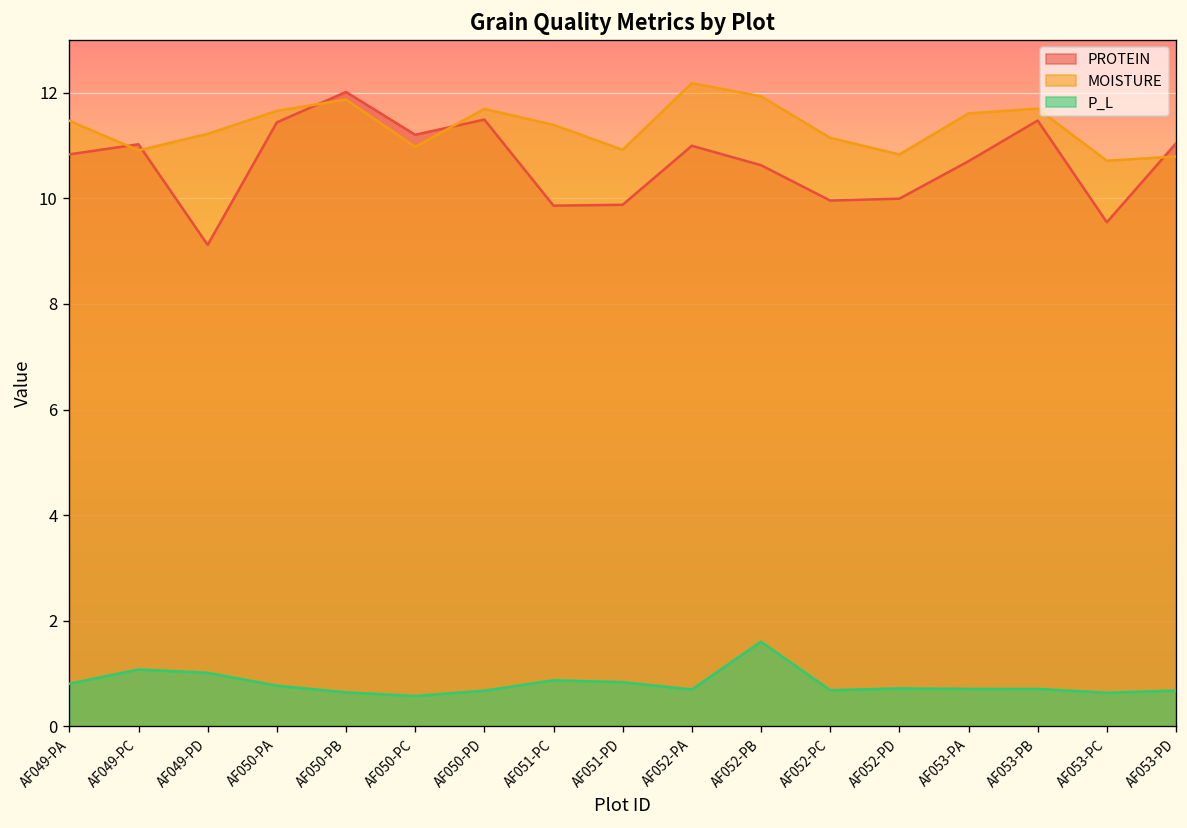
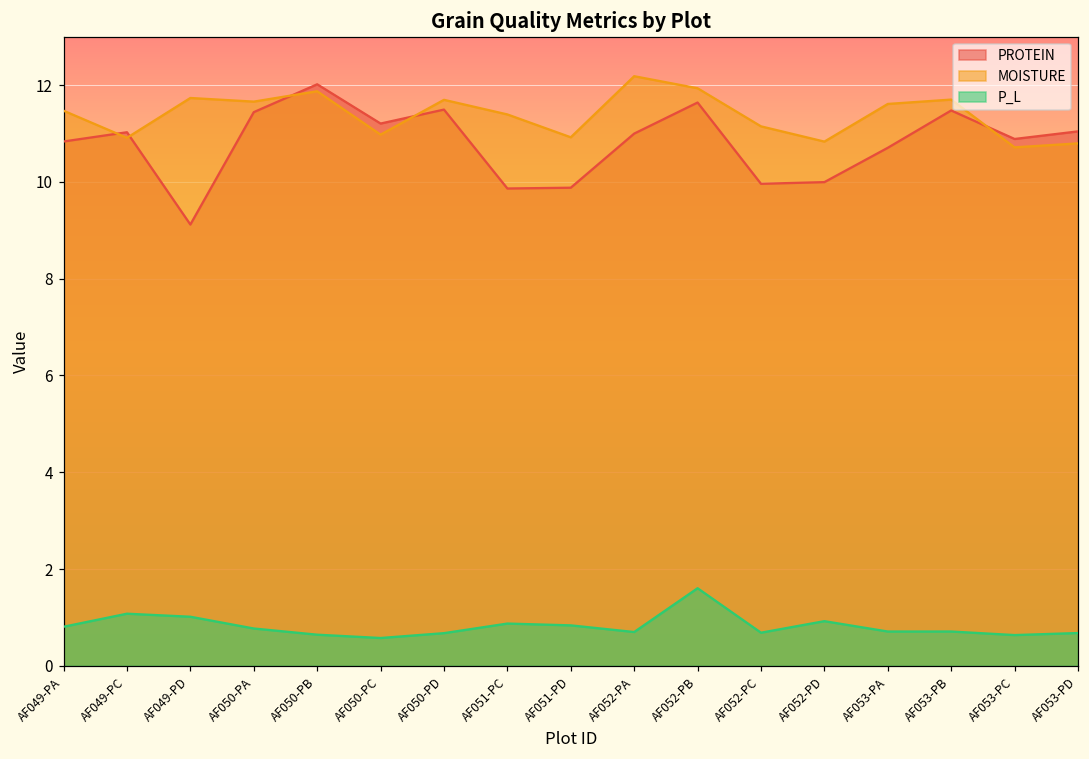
  {
    "PROTEIN": {
      "AF049-PA": 10.8,
      "AF049-PC": 11.0,
      "AF049-PD": 9.1,
      "AF050-PA": 11.4,
      "AF050-PB": 12.0,
      "AF050-PC": 11.2,
      "AF050-PD": 11.5,
      "AF051-PC": 9.9,
      "AF051-PD": 9.9,
      "AF052-PA": 11.0,
-     "AF052-PB": 10.6,
+     "AF052-PB": 11.6,
      "AF052-PC": 10.0,
      "AF052-PD": 10.0,
      "AF053-PA": 10.7,
      "AF053-PB": 11.5,
-     "AF053-PC": 9.5,
+     "AF053-PC": 10.9,
      "AF053-PD": 11.0
    },
    "MOISTURE": {
      "AF049-PA": 11.5,
      "AF049-PC": 10.9,
-     "AF049-PD": 11.2,
+     "AF049-PD": 11.7,
      "AF050-PA": 11.7,
      "AF050-PB": 11.9,
      "AF050-PC": 11.0,
      "AF050-PD": 11.7,
      "AF051-PC": 11.4,
      "AF051-PD": 10.9,
      "AF052-PA": 12.2,
      "AF052-PB": 11.9,
      "AF052-PC": 11.1,
      "AF052-PD": 10.8,
      "AF053-PA": 11.6,
      "AF053-PB": 11.7,
      "AF053-PC": 10.7,
      "AF053-PD": 10.8
    },
    "P_L": {
      "AF049-PA": 0.8,
      "AF049-PC": 1.1,
      "AF049-PD": 1.0,
      "AF050-PA": 0.8,
      "AF050-PB": 0.6,
      "AF050-PC": 0.6,
      "AF050-PD": 0.7,
      "AF051-PC": 0.9,
      "AF051-PD": 0.8,
      "AF052-PA": 0.7,
      "AF052-PB": 1.6,
      "AF052-PC": 0.7,
-     "AF052-PD": 0.7,
+     "AF052-PD": 0.9,
      "AF053-PA": 0.7,
      "AF053-PB": 0.7,
      "AF053-PC": 0.6,
      "AF053-PD": 0.7
    }
  }
